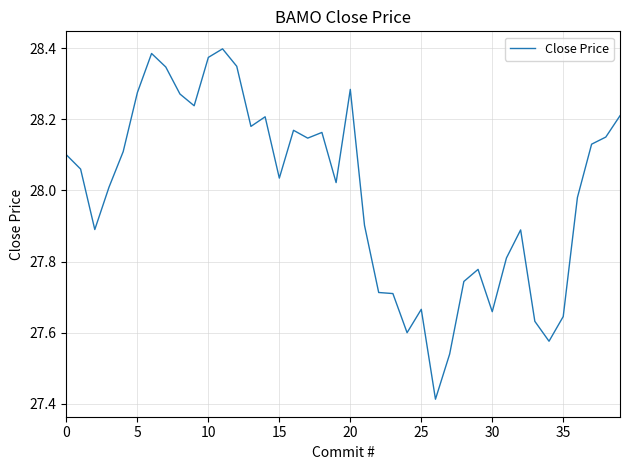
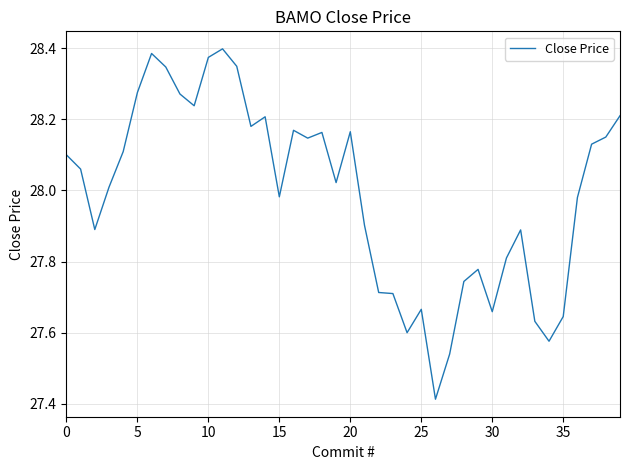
  {
    "0": 28.10,
    "5": 28.27,
    "10": 28.37,
-   "15": 28.03,
-   "20": 28.28,
+   "15": 27.98,
+   "20": 28.17,
    "25": 27.67,
    "30": 27.66,
    "35": 27.65
  }
